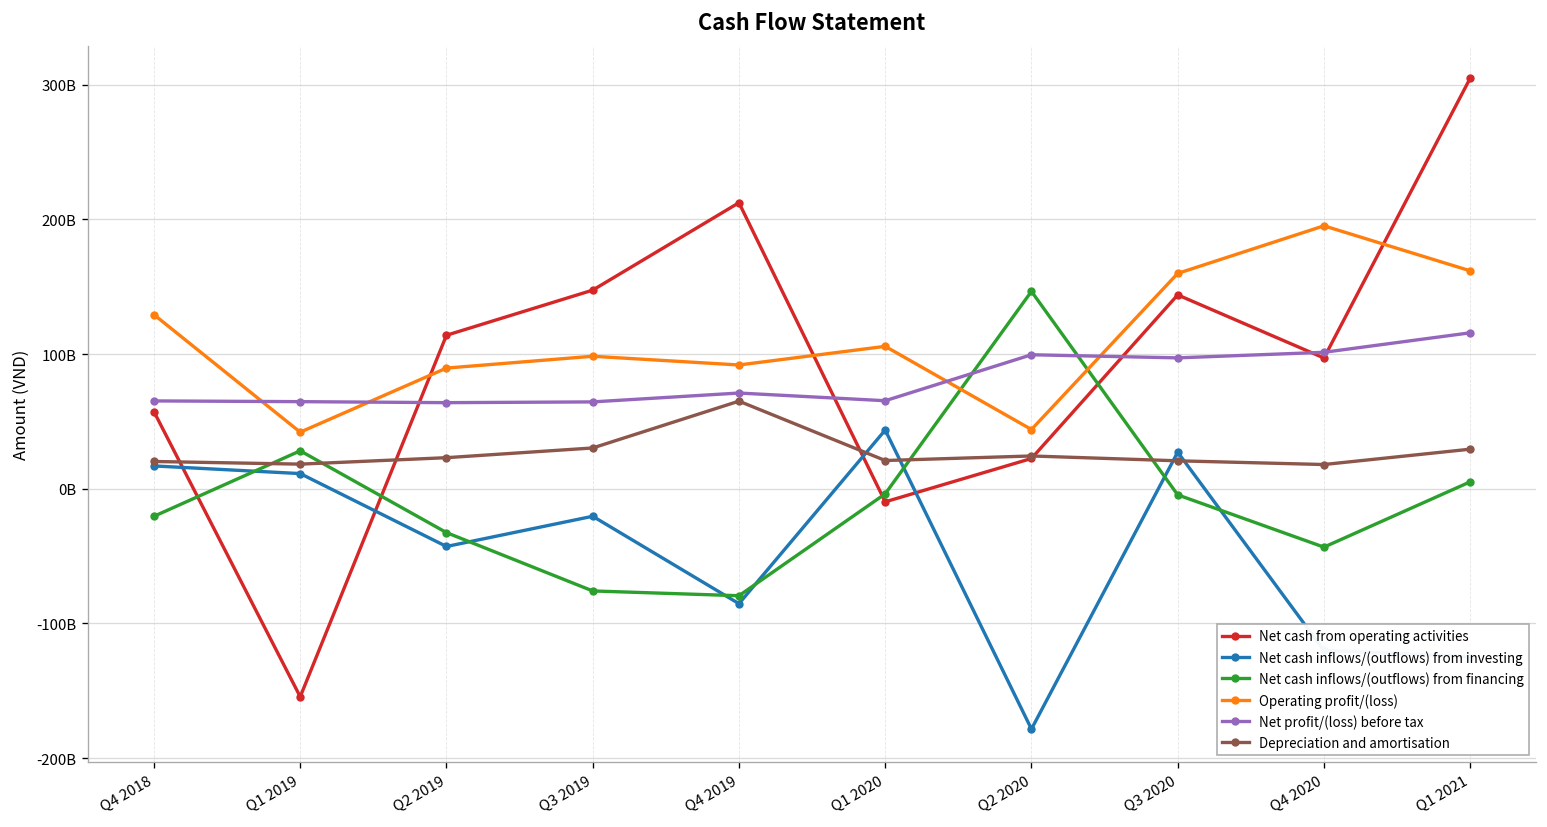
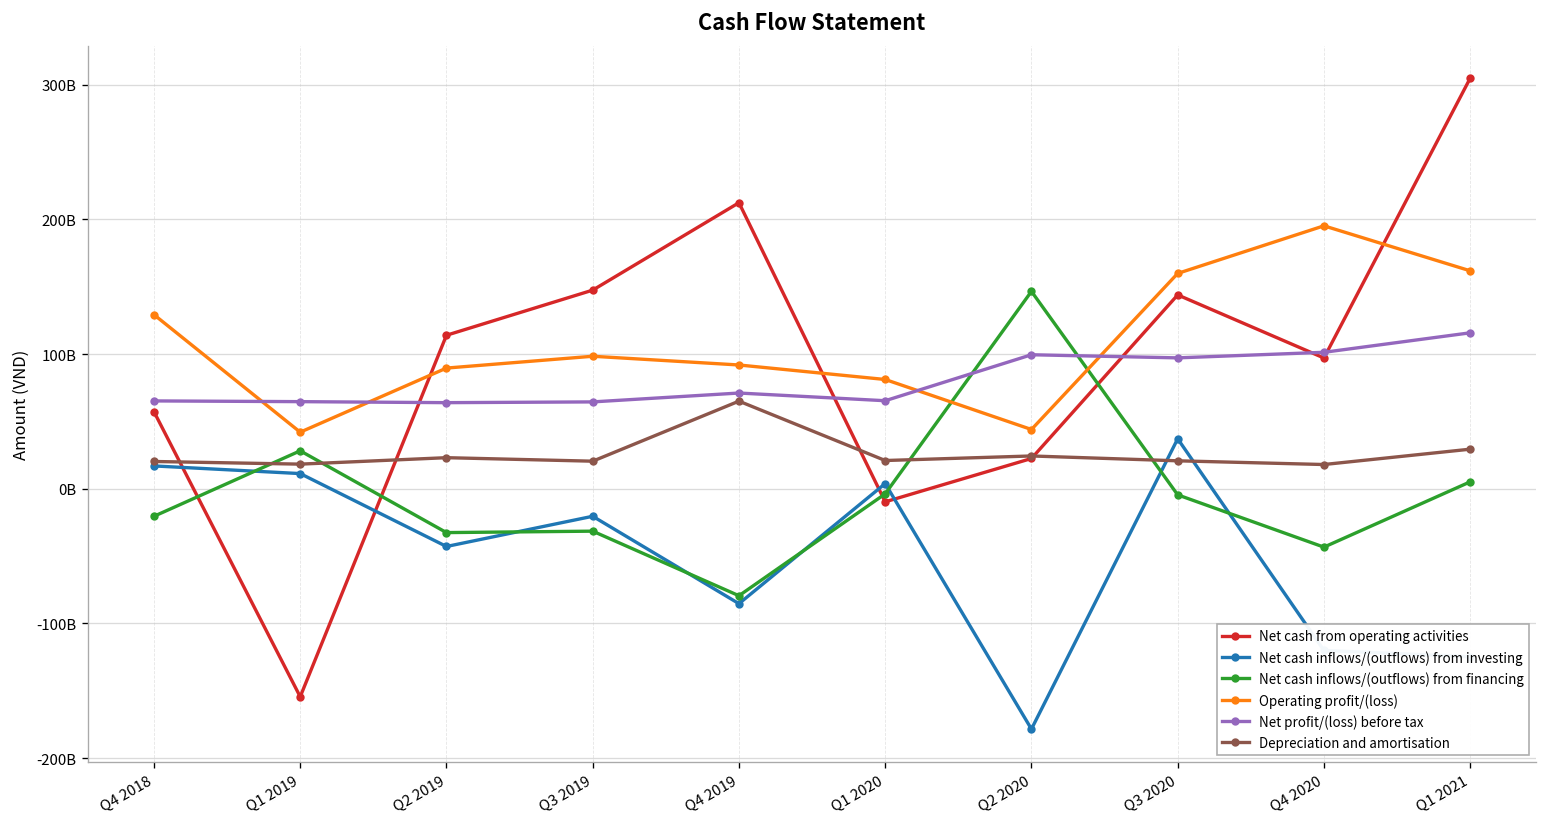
  {
    "Net cash from operating activities": {
      "Q4 2018": 57000000000,
      "Q1 2019": -154000000000,
      "Q2 2019": 114000000000,
      "Q3 2019": 147000000000,
      "Q4 2019": 212000000000,
      "Q1 2020": -10000000000,
      "Q3 2020": 144000000000,
      "Q4 2020": 97000000000,
      "Q1 2021": 305000000000
    },
    "Net cash inflows/(outflows) from investing": {
      "Q4 2018": 17000000000,
      "Q1 2019": 11000000000,
      "Q2 2019": -43000000000,
      "Q3 2019": -20000000000,
      "Q4 2019": -85000000000,
-     "Q1 2020": 44000000000,
+     "Q1 2020": 4000000000,
      "Q2 2020": -178000000000,
-     "Q3 2020": 27000000000
+     "Q3 2020": 37000000000
    },
    "Net cash inflows/(outflows) from financing": {
      "Q4 2018": -20000000000,
      "Q1 2019": 28000000000,
      "Q2 2019": -33000000000,
-     "Q3 2019": -76000000000,
+     "Q3 2019": -31000000000,
      "Q4 2019": -79000000000,
      "Q1 2020": -4000000000,
      "Q2 2020": 147000000000,
      "Q3 2020": -5000000000,
      "Q4 2020": -43000000000,
      "Q1 2021": 5000000000
    },
    "Operating profit/(loss)": {
      "Q4 2018": 129000000000,
      "Q1 2019": 42000000000,
      "Q2 2019": 90000000000,
      "Q3 2019": 98000000000,
      "Q4 2019": 92000000000,
-     "Q1 2020": 106000000000,
+     "Q1 2020": 81000000000,
      "Q2 2020": 44000000000,
      "Q3 2020": 160000000000,
      "Q4 2020": 195000000000,
      "Q1 2021": 162000000000
    },
    "Net profit/(loss) before tax": {
      "Q4 2018": 65000000000,
      "Q1 2019": 65000000000,
      "Q2 2019": 64000000000,
      "Q3 2019": 64000000000,
      "Q4 2019": 71000000000,
      "Q1 2020": 65000000000,
      "Q2 2020": 99000000000,
      "Q3 2020": 97000000000,
      "Q4 2020": 101000000000,
      "Q1 2021": 116000000000
    },
    "Depreciation and amortisation": {
      "Q4 2018": 20000000000,
      "Q1 2019": 18000000000,
      "Q2 2019": 23000000000,
-     "Q3 2019": 30000000000,
+     "Q3 2019": 20000000000,
      "Q4 2019": 65000000000,
      "Q1 2020": 21000000000,
      "Q3 2020": 21000000000,
      "Q4 2020": 18000000000,
      "Q1 2021": 29000000000
    }
  }
